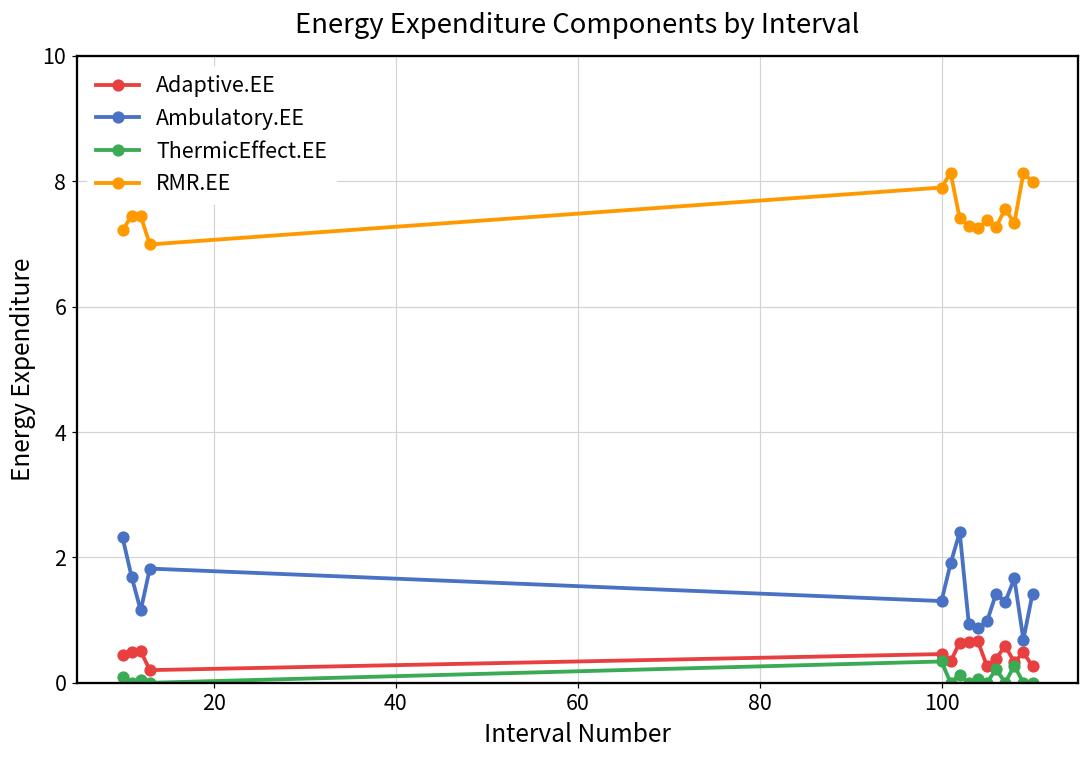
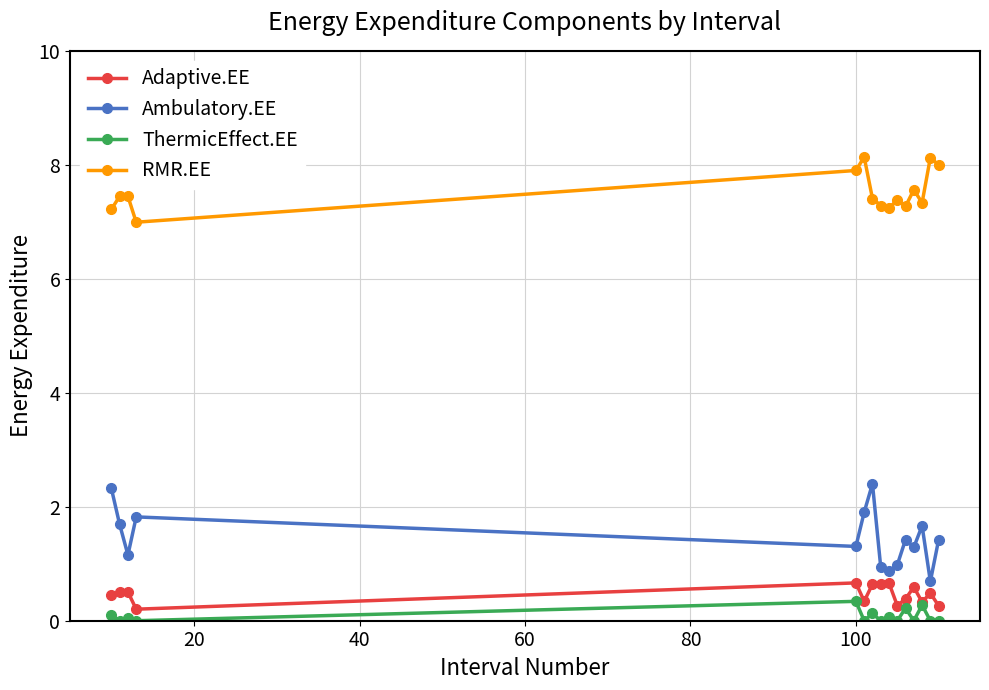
  {
    "Adaptive.EE": {
-     "100": 0.5
+     "100": 0.7
    },
    "Ambulatory.EE": {
      "100": 1.3
    },
    "ThermicEffect.EE": {
      "100": 0.3
    },
    "RMR.EE": {
      "100": 7.9
    }
  }
